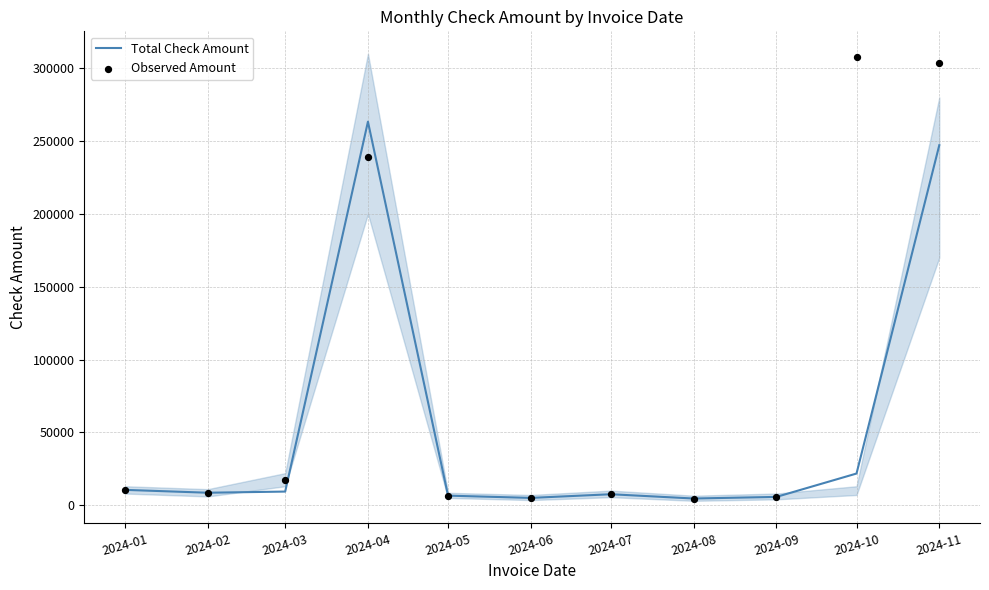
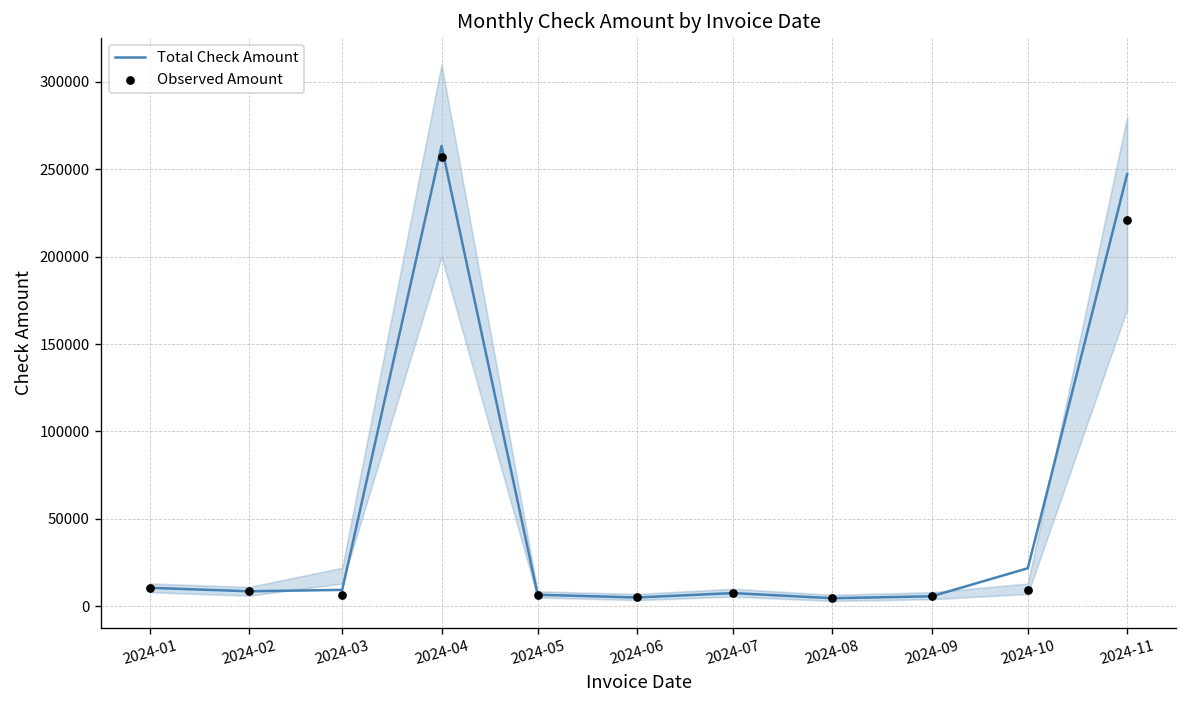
  {
    "Observed Amount": {
-     "2024-03": 17000,
-     "2024-04": 239000,
-     "2024-10": 308000,
-     "2024-11": 304000
+     "2024-03": 6000,
+     "2024-04": 257000,
+     "2024-10": 10000,
+     "2024-11": 221000
    }
  }
